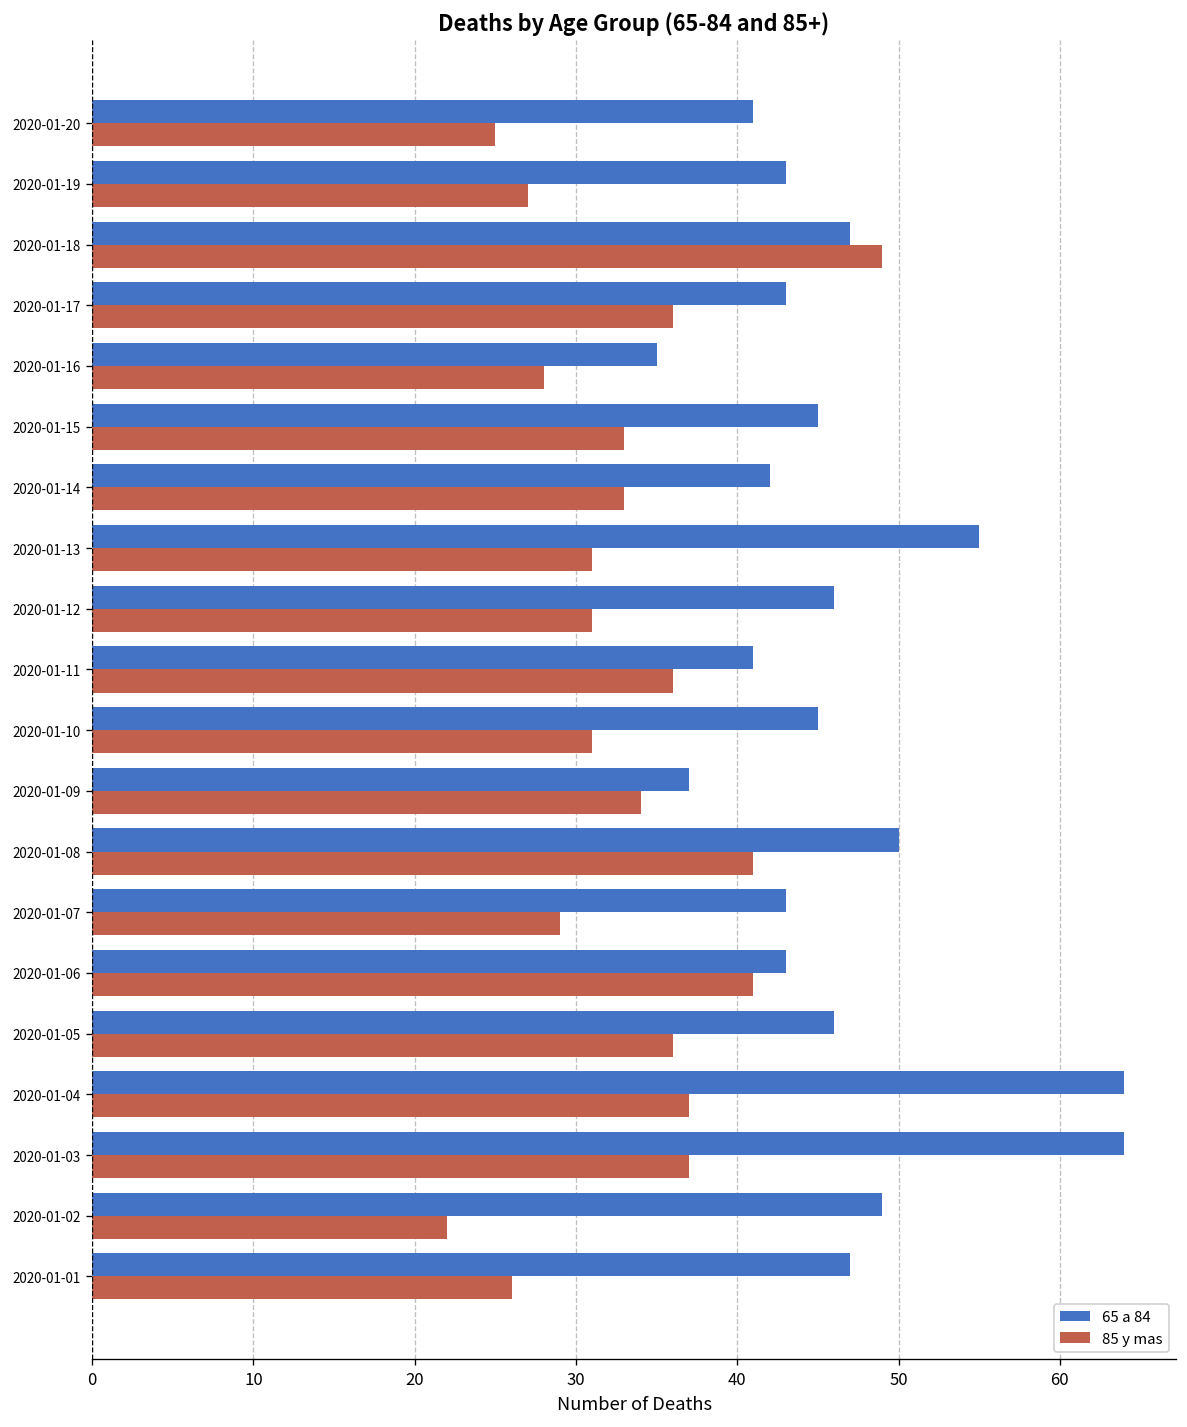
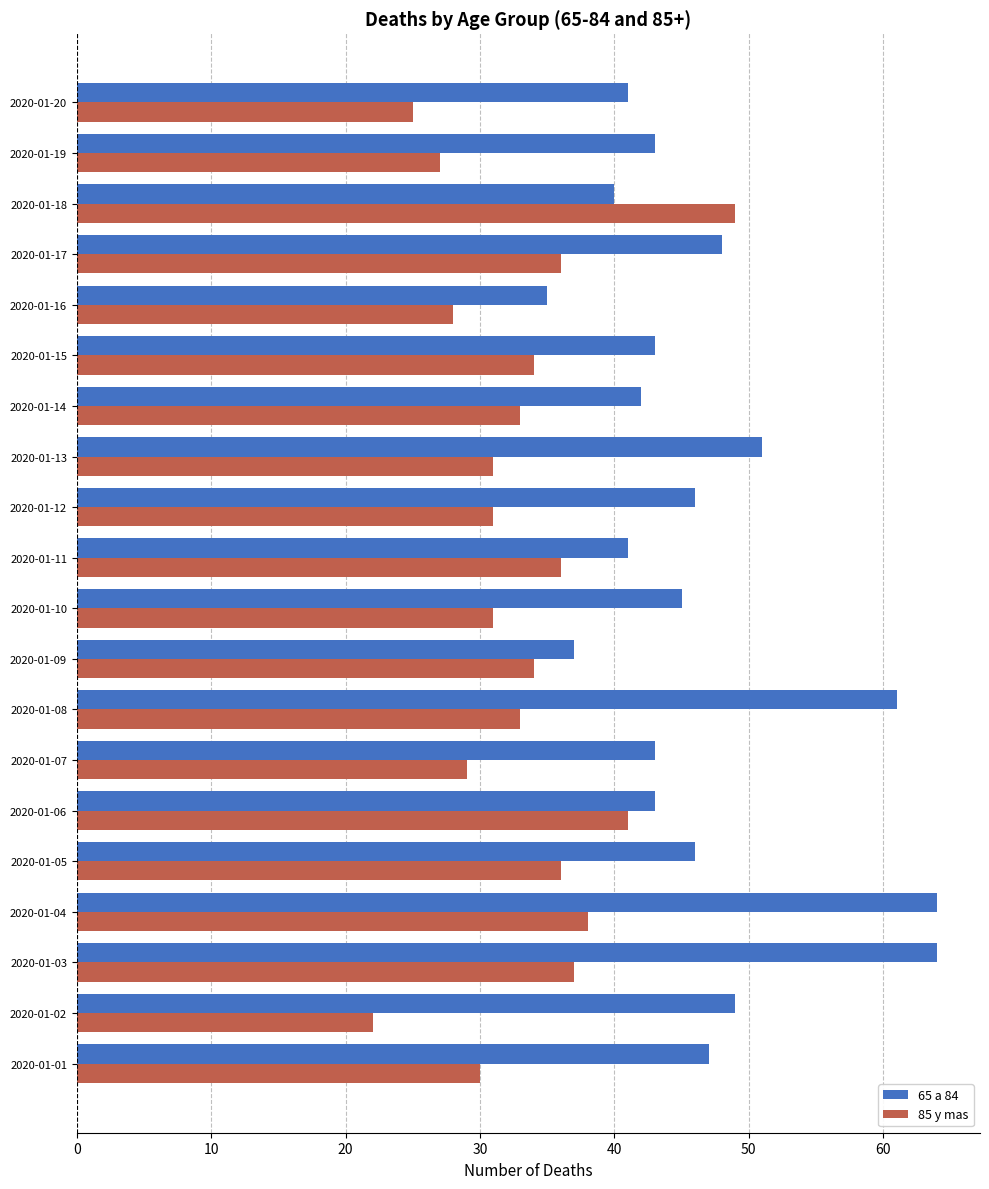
  {
    "65 a 84": {
      "2020-01-20": 41,
      "2020-01-19": 43,
-     "2020-01-18": 47,
-     "2020-01-17": 43,
+     "2020-01-18": 40,
+     "2020-01-17": 48,
      "2020-01-16": 35,
-     "2020-01-15": 45,
+     "2020-01-15": 43,
      "2020-01-14": 42,
-     "2020-01-13": 55,
+     "2020-01-13": 51,
      "2020-01-12": 46,
      "2020-01-11": 41,
      "2020-01-10": 45,
      "2020-01-09": 37,
-     "2020-01-08": 50,
+     "2020-01-08": 61,
      "2020-01-07": 43,
      "2020-01-06": 43,
      "2020-01-05": 46,
      "2020-01-04": 64,
      "2020-01-03": 64,
      "2020-01-02": 49,
      "2020-01-01": 47
    },
    "85 y mas": {
      "2020-01-20": 25,
      "2020-01-19": 27,
      "2020-01-18": 49,
      "2020-01-17": 36,
      "2020-01-16": 28,
-     "2020-01-15": 33,
+     "2020-01-15": 34,
      "2020-01-14": 33,
      "2020-01-13": 31,
      "2020-01-12": 31,
      "2020-01-11": 36,
      "2020-01-10": 31,
      "2020-01-09": 34,
-     "2020-01-08": 41,
+     "2020-01-08": 33,
      "2020-01-07": 29,
      "2020-01-06": 41,
      "2020-01-05": 36,
-     "2020-01-04": 37,
+     "2020-01-04": 38,
      "2020-01-03": 37,
      "2020-01-02": 22,
-     "2020-01-01": 26
+     "2020-01-01": 30
    }
  }
